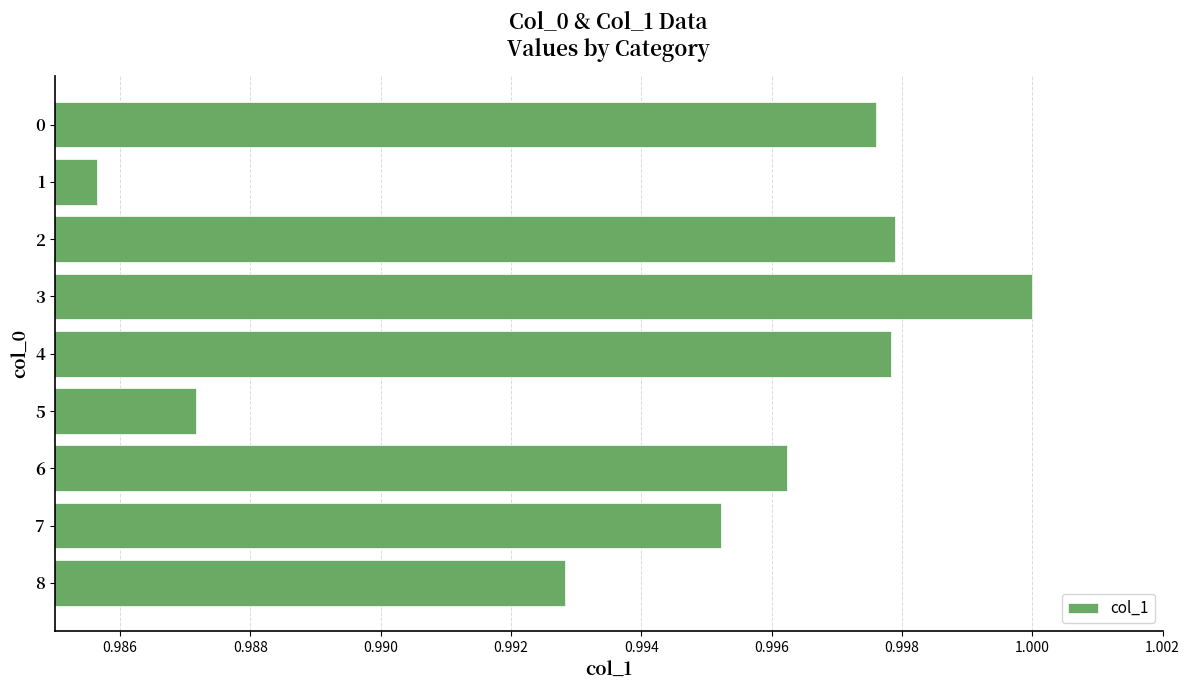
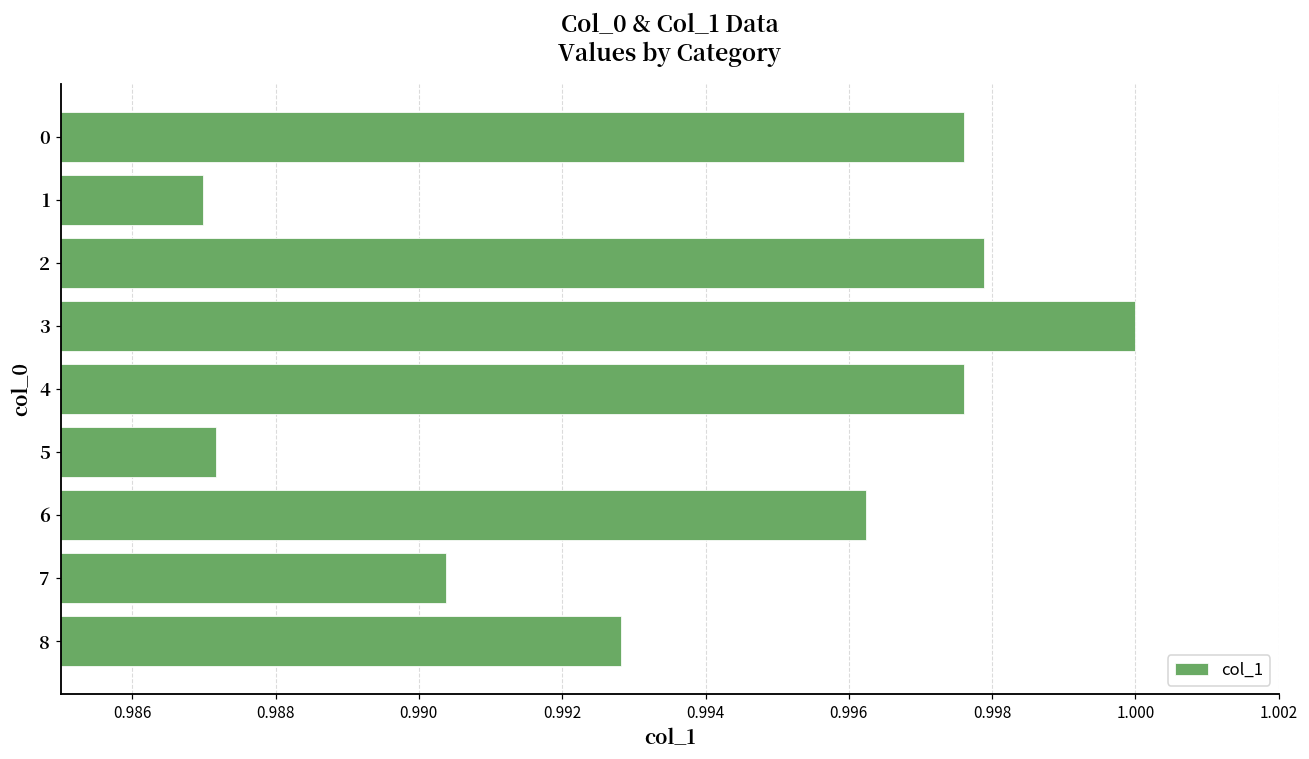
  {
    "0": 0.9976,
-   "1": 0.9856,
+   "1": 0.9870,
    "2": 0.9979,
    "3": 1.0000,
-   "4": 0.9978,
+   "4": 0.9976,
    "5": 0.9872,
    "6": 0.9962,
-   "7": 0.9952,
+   "7": 0.9904,
    "8": 0.9928
  }
